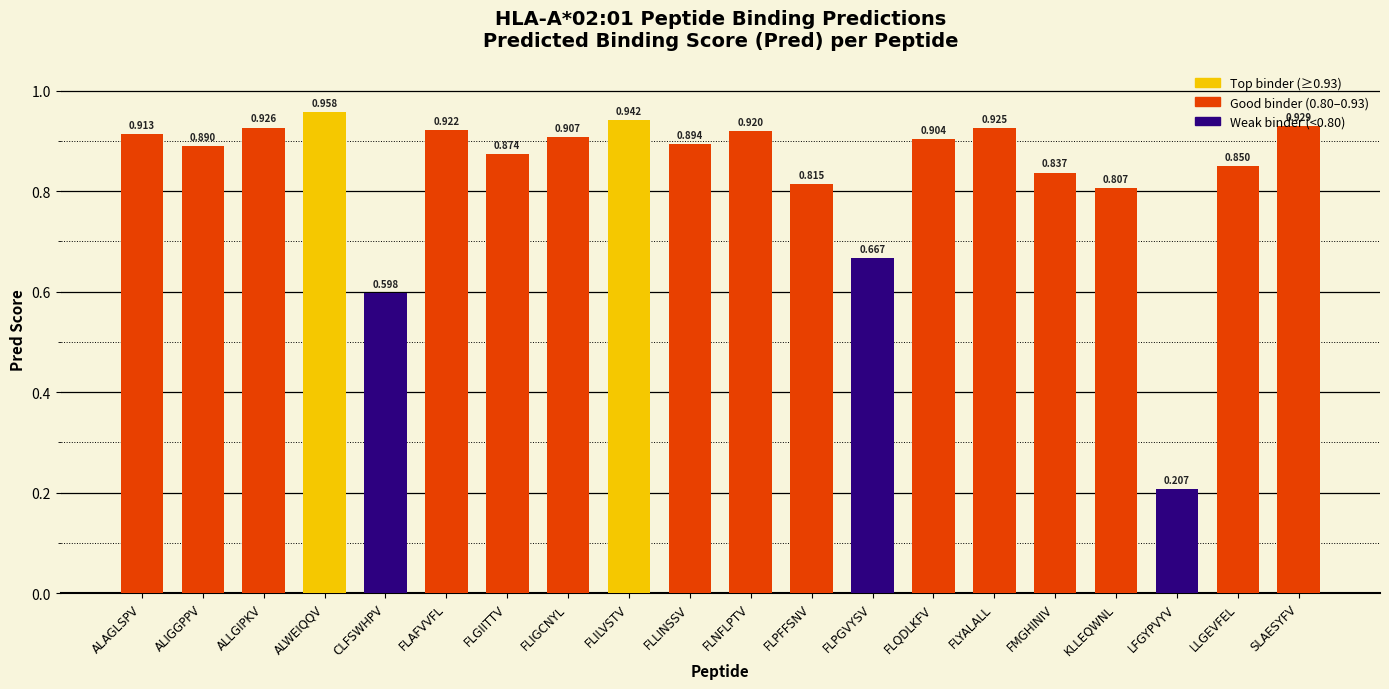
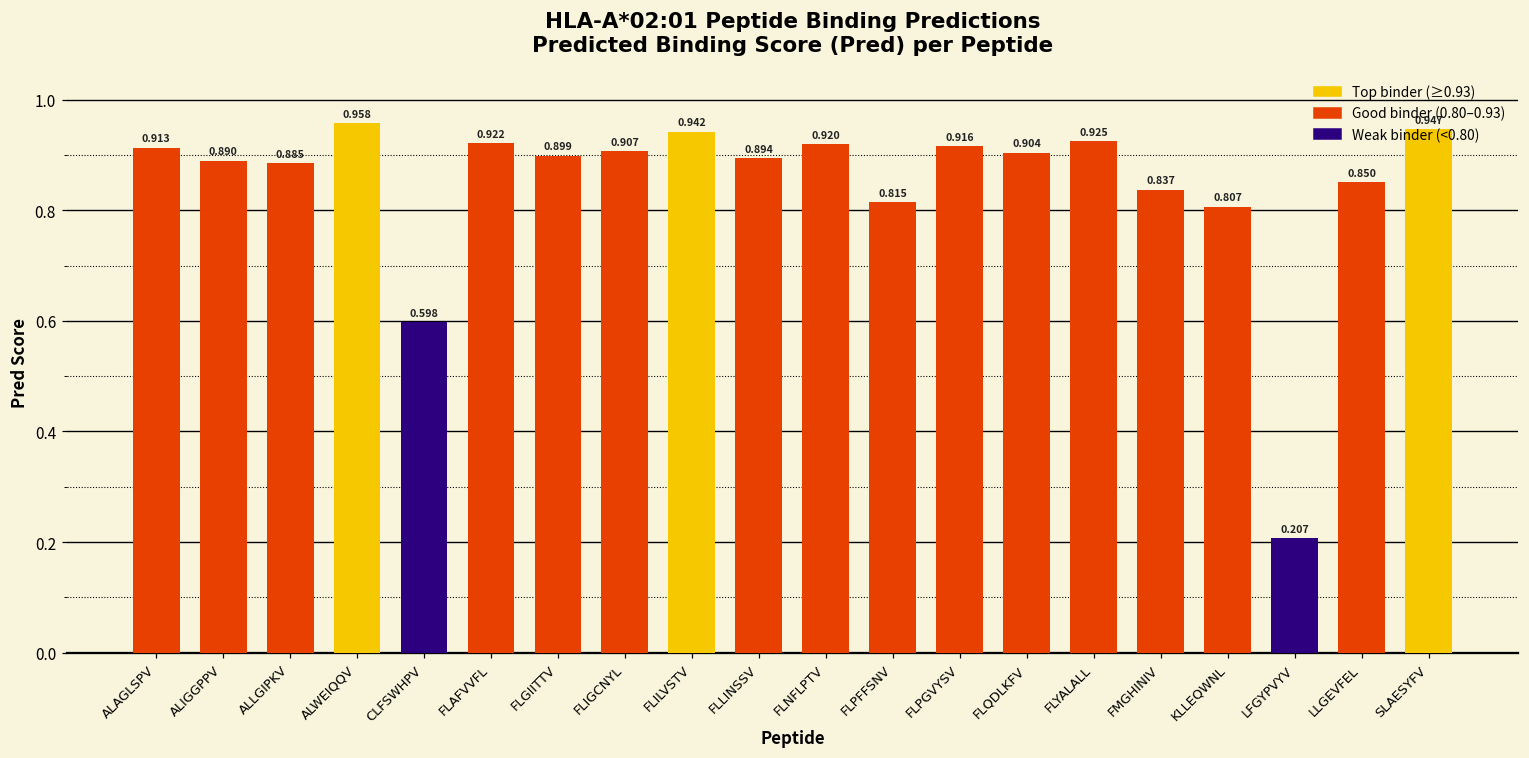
  {
    "ALAGLSPV": 0.913,
    "ALIGGPPV": 0.890,
-   "ALLGIPKV": 0.926,
+   "ALLGIPKV": 0.885,
    "ALWEIQQV": 0.958,
    "CLFSWHPV": 0.598,
    "FLAFVVFL": 0.922,
-   "FLGIITTV": 0.874,
+   "FLGIITTV": 0.899,
    "FLIGCNYL": 0.907,
    "FLILVSTV": 0.942,
    "FLLINSSV": 0.894,
    "FLNFLPTV": 0.920,
    "FLPFFSNV": 0.815,
-   "FLPGVYSV": 0.667,
+   "FLPGVYSV": 0.916,
    "FLQDLKFV": 0.904,
    "FLYALALL": 0.925,
    "FMGHINIV": 0.837,
    "KLLEQWNL": 0.807,
    "LFGYPVYV": 0.207,
    "LLGEVFEL": 0.850,
-   "SLAESYFV": 0.929
+   "SLAESYFV": 0.947
  }
